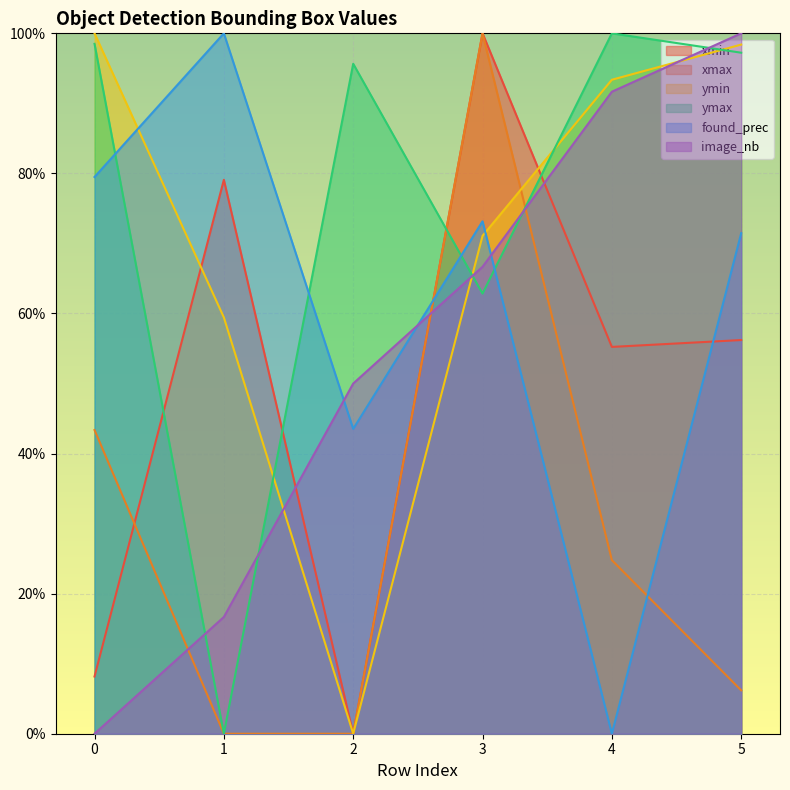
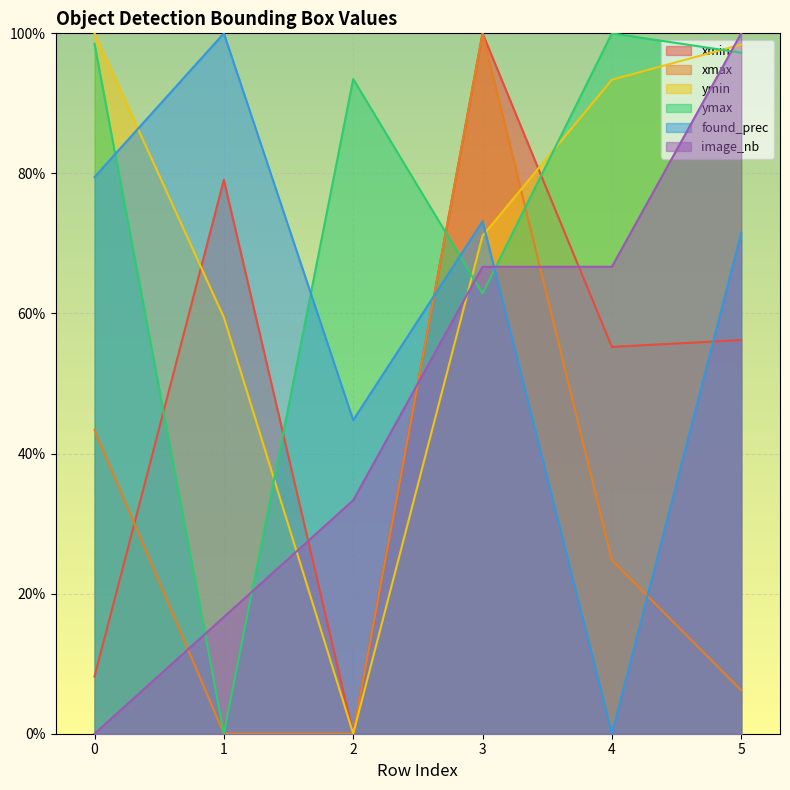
  {
    "ymax": {
      "0": "98%",
-     "2": "96%",
+     "2": "93%",
      "3": "63%",
      "4": "100%"
    },
    "found_prec": {
      "0": "79%",
      "1": "100%",
-     "2": "44%",
+     "2": "45%",
      "3": "73%",
      "4": "0%",
      "5": "71%"
    },
    "image_nb": {
      "0": "0%",
      "1": "17%",
-     "2": "50%",
+     "2": "33%",
      "3": "67%",
-     "4": "92%",
+     "4": "67%",
      "5": "100%"
    }
  }
